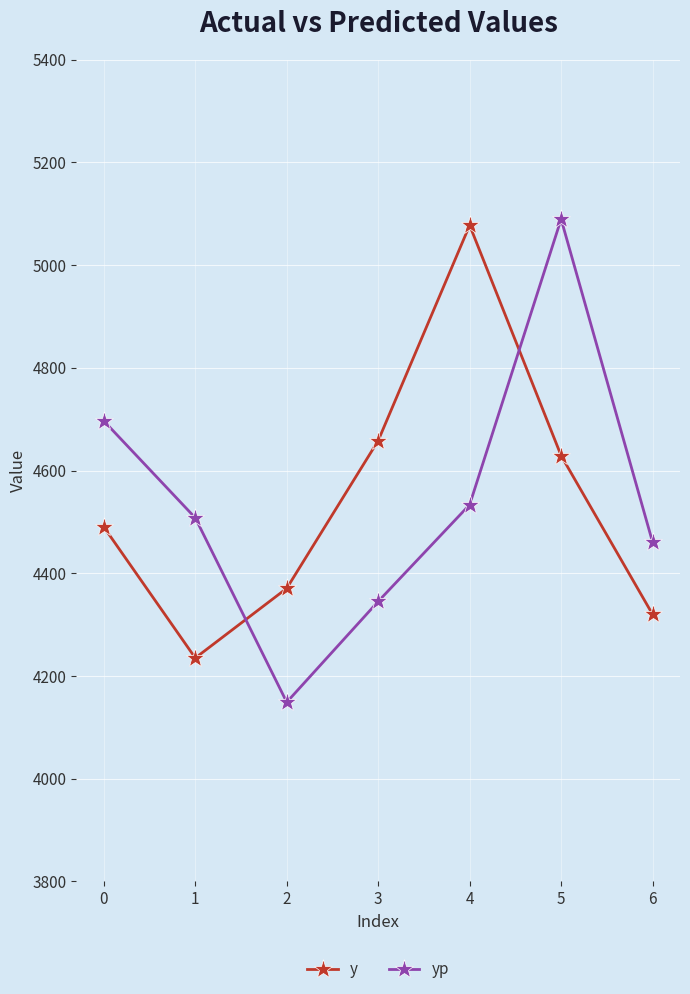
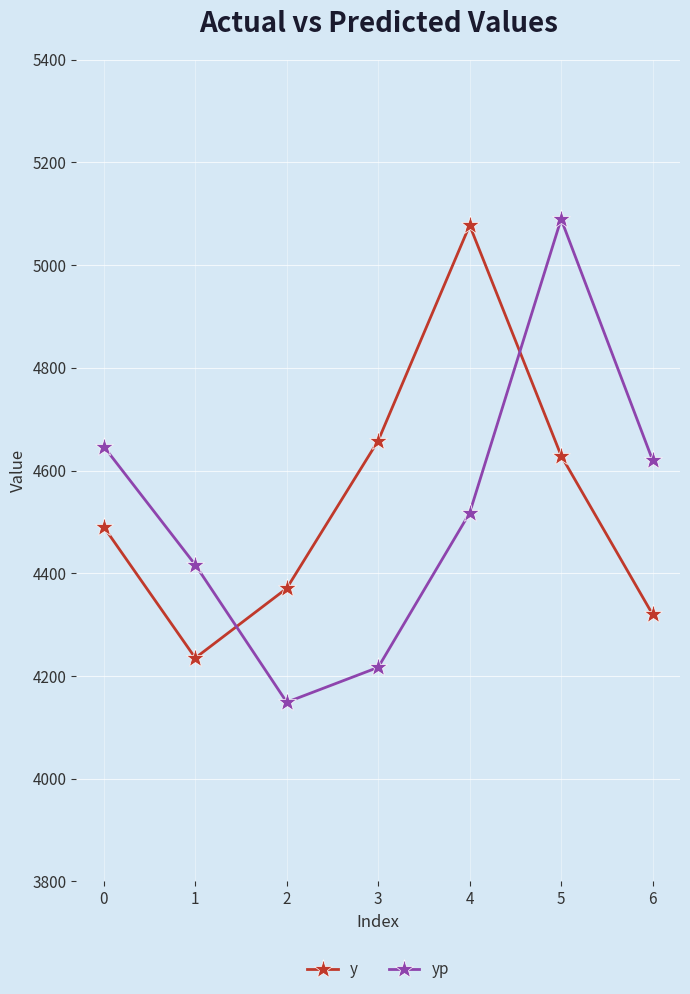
  {
    "y": {
      "0": 4490,
      "1": 4240,
      "2": 4370,
      "3": 4660,
      "4": 5080,
      "5": 4630,
      "6": 4320
    },
    "yp": {
-     "0": 4700,
-     "1": 4510,
+     "0": 4650,
+     "1": 4420,
      "2": 4150,
-     "3": 4350,
-     "4": 4530,
+     "3": 4220,
+     "4": 4520,
      "5": 5090,
-     "6": 4460
+     "6": 4620
    }
  }
